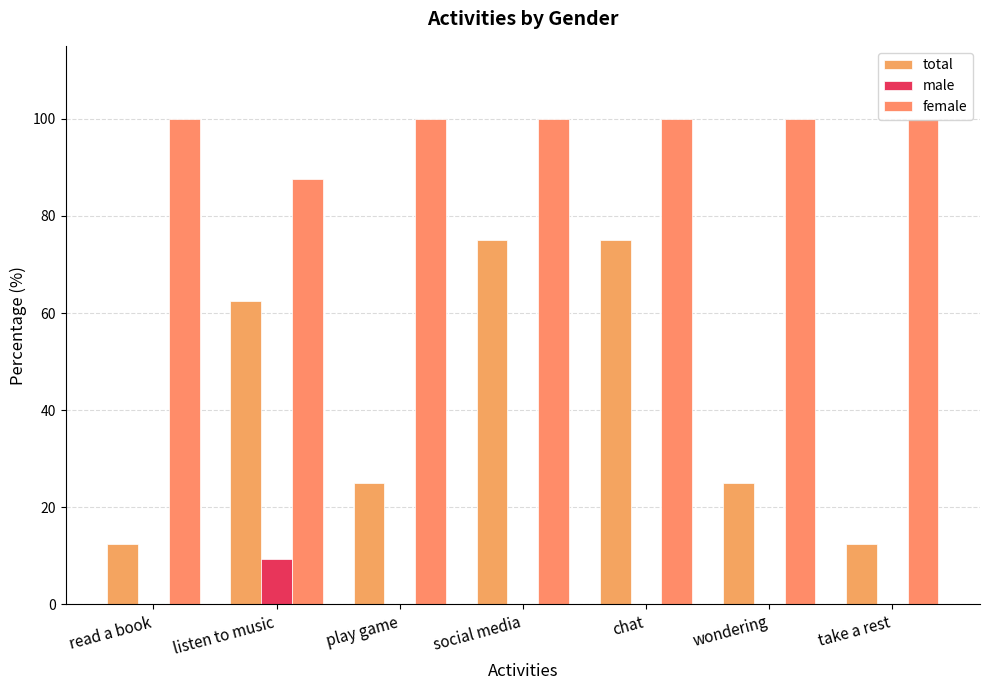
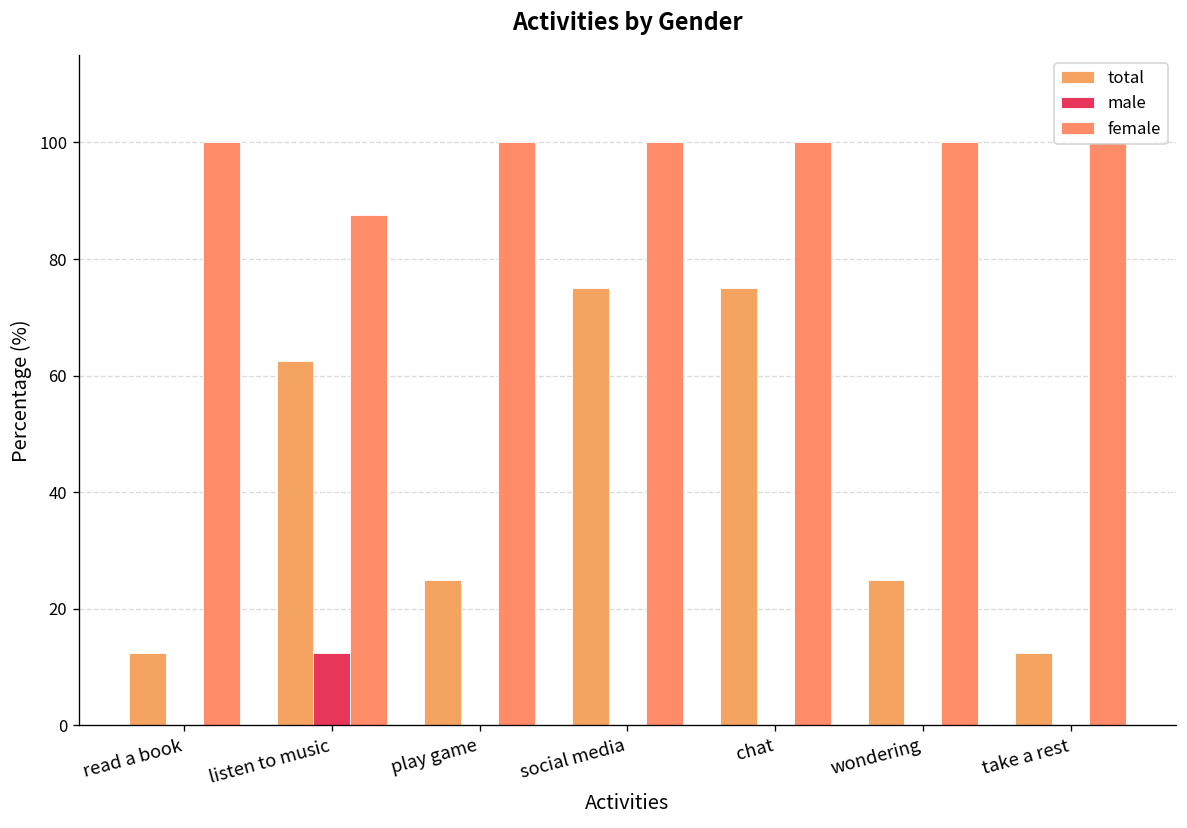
  {
    "male": {
      "read a book": 0,
-     "listen to music": 9,
+     "listen to music": 13,
      "play game": 0,
      "social media": 0,
      "chat": 0,
      "wondering": 0,
      "take a rest": 0
    }
  }
